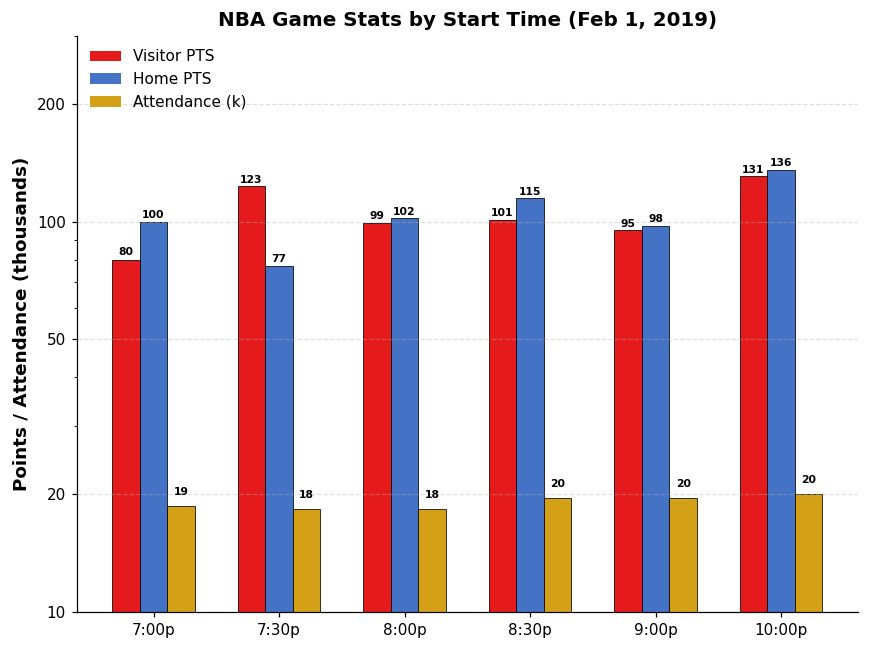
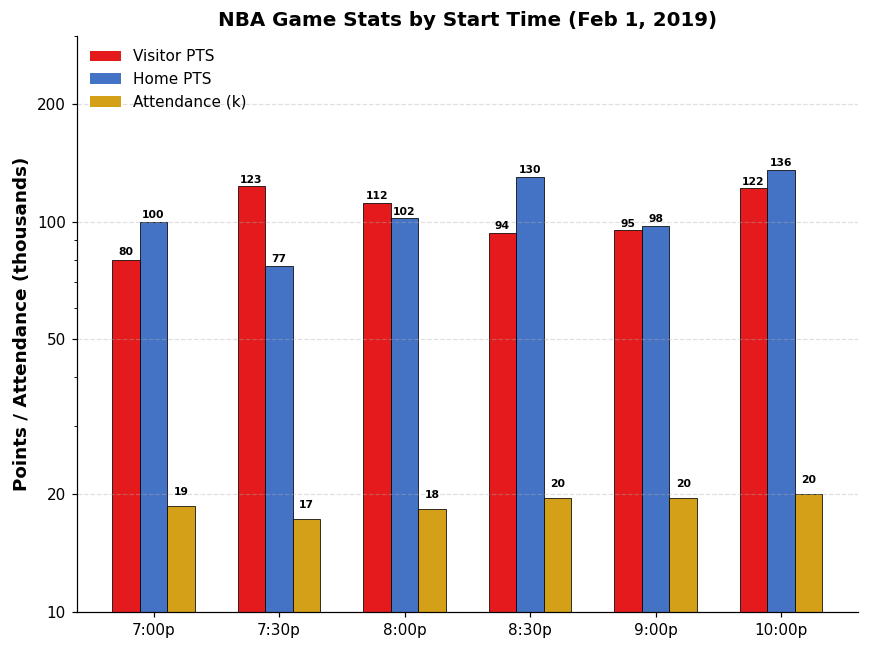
  {
    "Visitor PTS": {
      "7:00p": 80,
      "7:30p": 123,
-     "8:00p": 99,
-     "8:30p": 101,
+     "8:00p": 112,
+     "8:30p": 94,
      "9:00p": 95,
-     "10:00p": 131
+     "10:00p": 122
    },
    "Home PTS": {
      "7:00p": 100,
      "7:30p": 77,
      "8:00p": 102,
-     "8:30p": 115,
+     "8:30p": 130,
      "9:00p": 98,
      "10:00p": 136
    },
    "Attendance (k)": {
      "7:00p": 19,
-     "7:30p": 18,
+     "7:30p": 17,
      "8:00p": 18,
      "8:30p": 20,
      "9:00p": 20,
      "10:00p": 20
    }
  }
